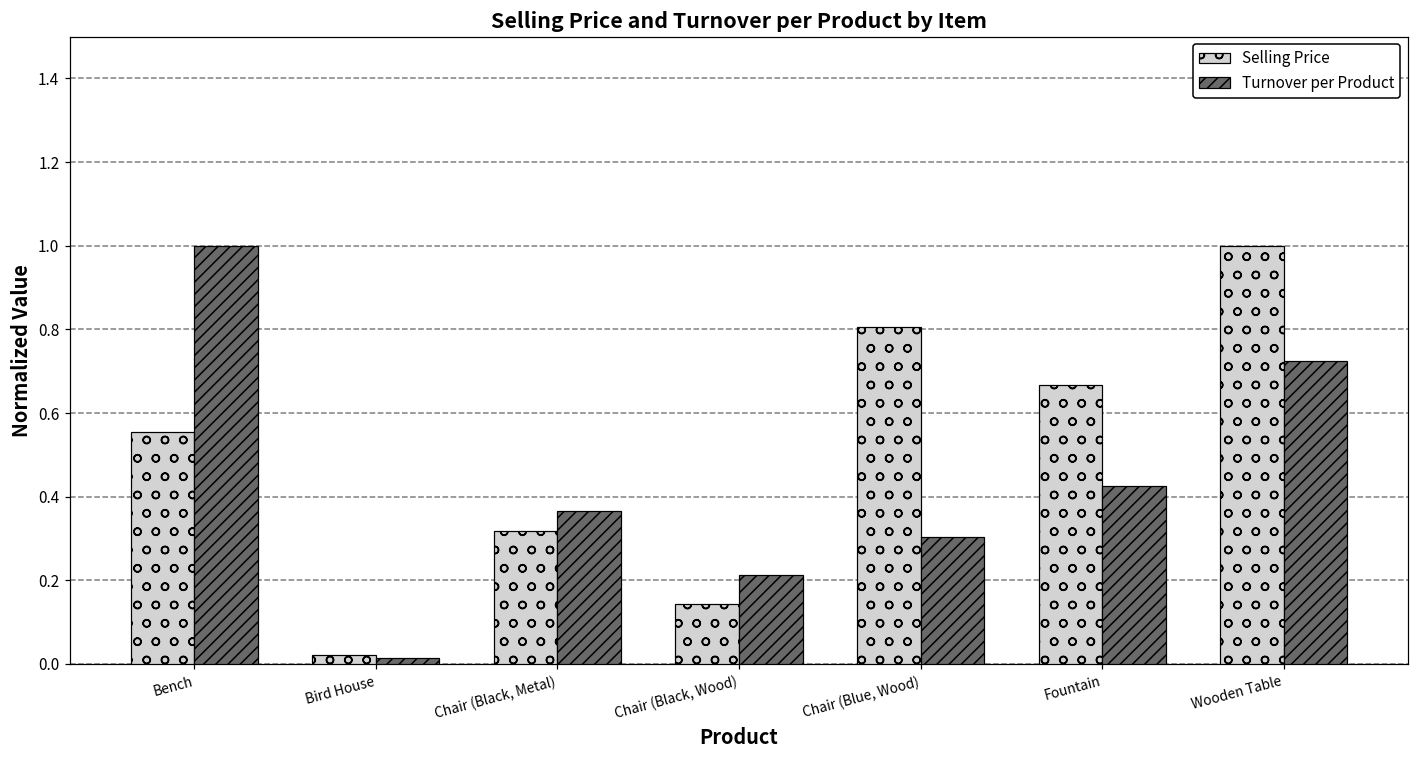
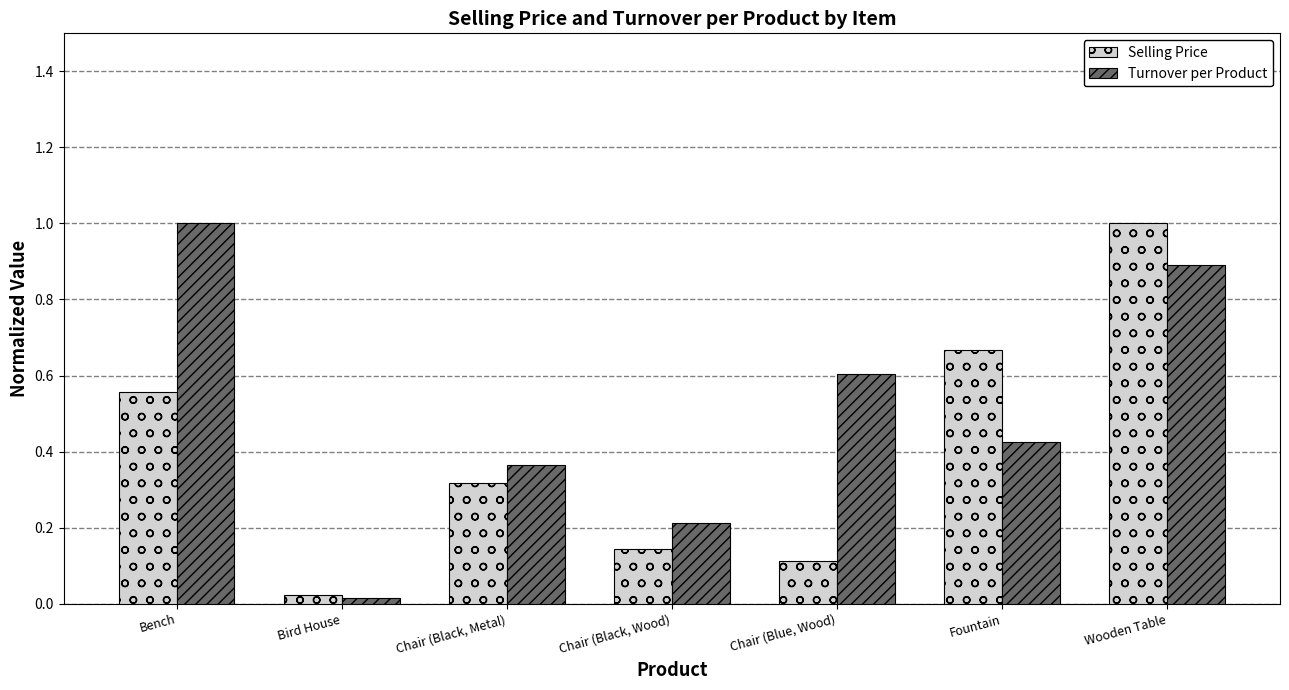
  {
    "Selling Price": {
      "Bench": 0.56,
      "Bird House": 0.02,
      "Chair (Black, Metal)": 0.32,
      "Chair (Black, Wood)": 0.14,
-     "Chair (Blue, Wood)": 0.81,
+     "Chair (Blue, Wood)": 0.11,
      "Fountain": 0.67,
      "Wooden Table": 1.00
    },
    "Turnover per Product": {
      "Bench": 1.00,
      "Bird House": 0.02,
      "Chair (Black, Metal)": 0.37,
      "Chair (Black, Wood)": 0.21,
-     "Chair (Blue, Wood)": 0.30,
+     "Chair (Blue, Wood)": 0.60,
      "Fountain": 0.42,
-     "Wooden Table": 0.72
+     "Wooden Table": 0.89
    }
  }
